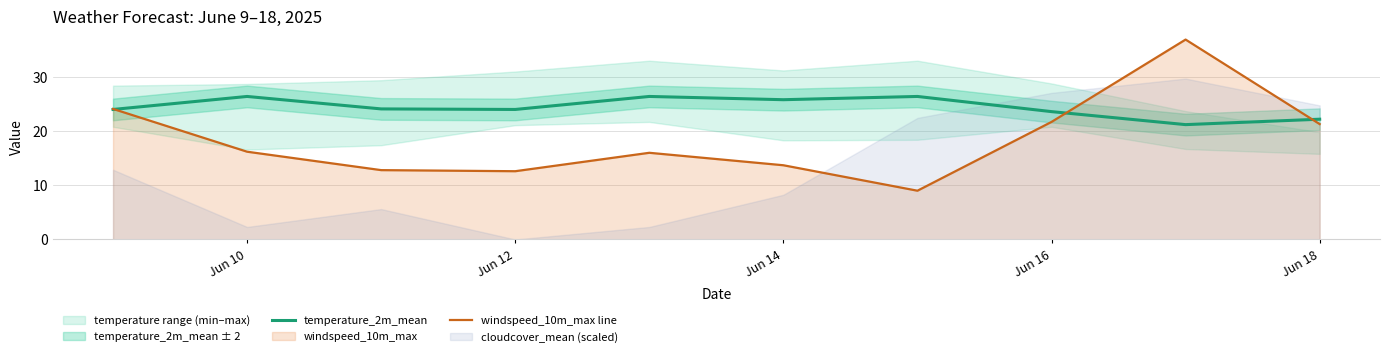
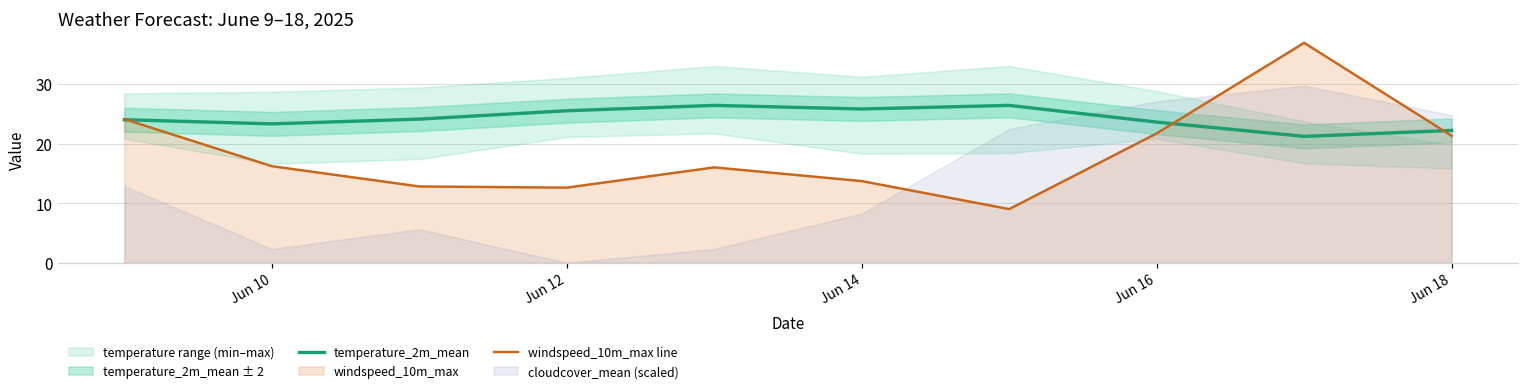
  {
    "temperature_2m_mean": {
-     "Jun 10": 26,
-     "Jun 12": 24,
+     "Jun 10": 23,
+     "Jun 12": 26,
      "Jun 14": 26,
      "Jun 16": 24,
      "Jun 18": 22
    }
  }
